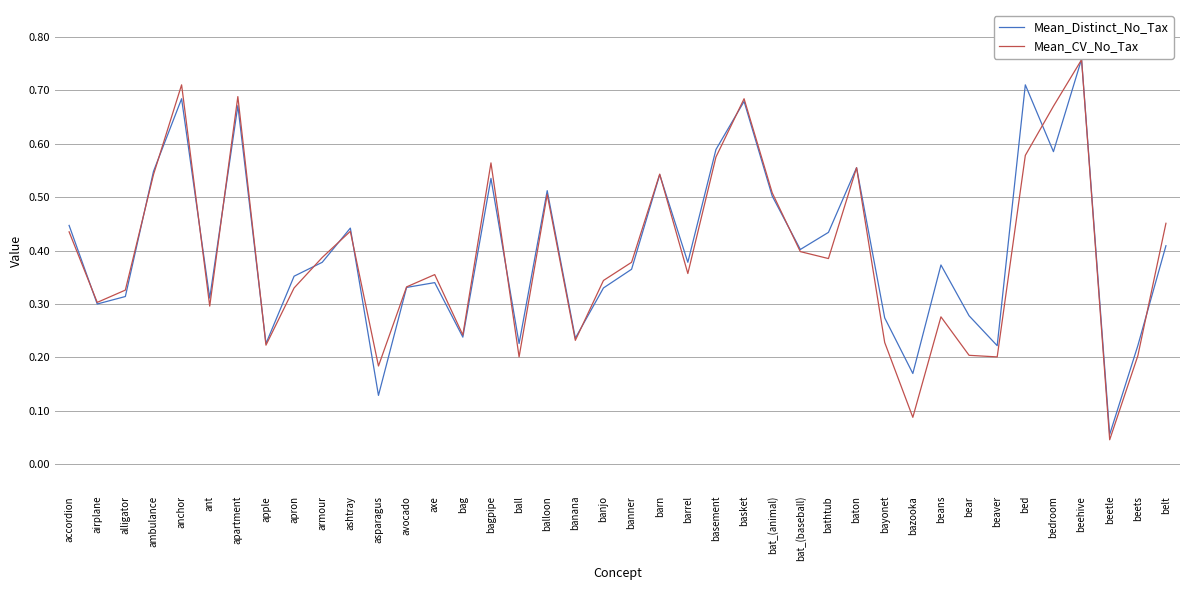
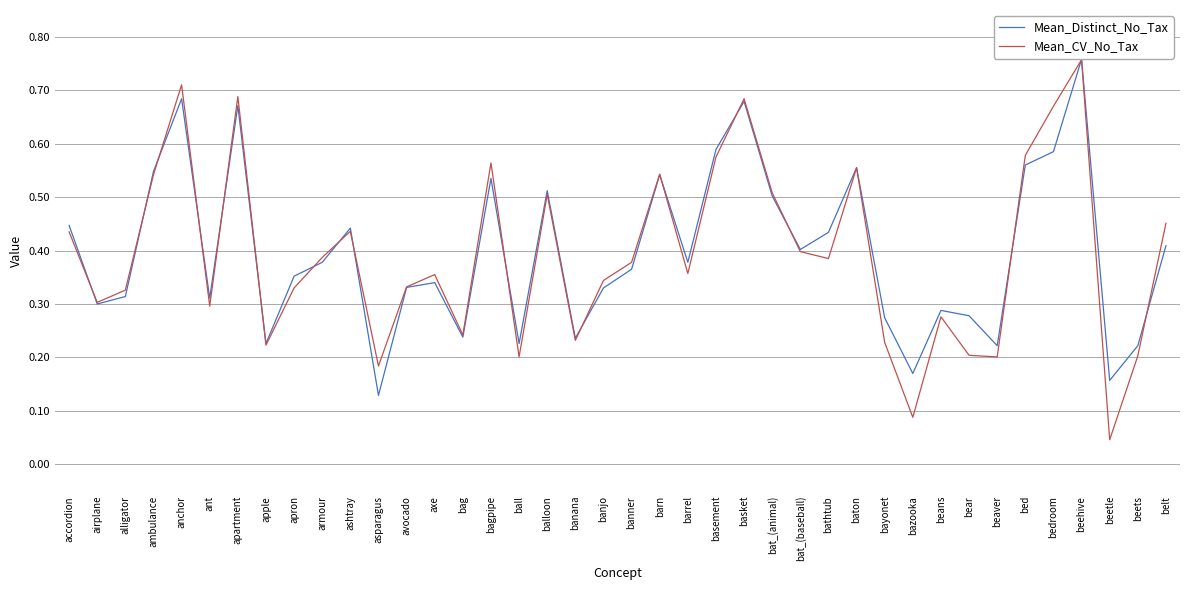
  {
    "Mean_Distinct_No_Tax": {
      "accordion": 0.45,
      "alligator": 0.31,
      "ambulance": 0.55,
      "anchor": 0.68,
      "ant": 0.31,
      "apartment": 0.67,
      "apron": 0.35,
      "armour": 0.38,
      "ashtray": 0.44,
      "asparagus": 0.13,
      "axe": 0.34,
      "bagpipe": 0.54,
      "ball": 0.23,
      "balloon": 0.51,
      "banjo": 0.33,
      "banner": 0.37,
      "barrel": 0.38,
      "basement": 0.59,
      "basket": 0.68,
      "bat_(animal)": 0.50,
      "bathtub": 0.43,
      "bayonet": 0.27,
      "bazooka": 0.17,
-     "beans": 0.37,
+     "beans": 0.29,
      "bear": 0.28,
      "beaver": 0.22,
-     "bed": 0.71,
+     "bed": 0.56,
      "bedroom": 0.59,
-     "beetle": 0.06,
+     "beetle": 0.16,
      "beets": 0.22,
      "belt": 0.41
    },
    "Mean_CV_No_Tax": {
      "accordion": 0.44,
      "alligator": 0.33,
      "ambulance": 0.54,
      "anchor": 0.71,
      "ant": 0.30,
      "apartment": 0.69,
      "apron": 0.33,
      "armour": 0.39,
      "ashtray": 0.44,
      "asparagus": 0.18,
      "axe": 0.36,
      "bagpipe": 0.56,
      "ball": 0.20,
      "balloon": 0.51,
      "banjo": 0.34,
      "banner": 0.38,
      "barrel": 0.36,
      "basement": 0.58,
      "basket": 0.68,
      "bat_(animal)": 0.51,
      "bathtub": 0.39,
      "bayonet": 0.23,
      "bazooka": 0.09,
      "beans": 0.28,
      "bear": 0.20,
      "beaver": 0.20,
      "bed": 0.58,
      "bedroom": 0.67,
      "beetle": 0.05,
      "beets": 0.20,
      "belt": 0.45
    }
  }
